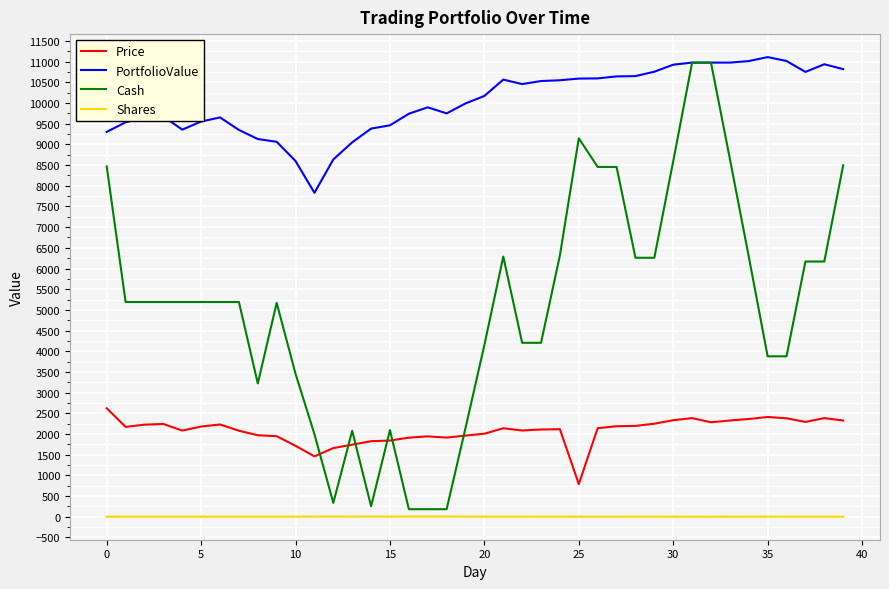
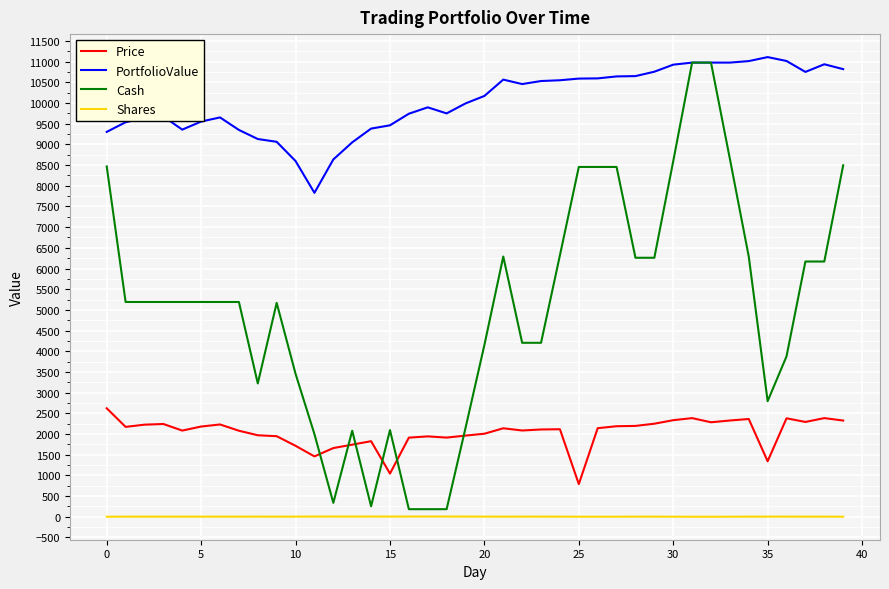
  {
    "Price": {
      "0": 2600,
      "5": 2200,
      "10": 1700,
-     "15": 1800,
+     "15": 1000,
      "20": 2000,
      "25": 800,
      "30": 2300,
-     "35": 2400
+     "35": 1300
    },
    "PortfolioValue": {
      "0": 9300,
      "5": 9600,
      "10": 8600,
      "15": 9500,
      "20": 10200,
      "25": 10600,
      "30": 10900,
      "35": 11100
    },
    "Cash": {
      "0": 8500,
      "5": 5200,
      "10": 3500,
      "15": 2100,
      "20": 4200,
-     "25": 9100,
+     "25": 8500,
      "30": 8600,
-     "35": 3900
+     "35": 2800
    },
    "Shares": {
      "0": 0,
      "5": 0,
      "10": 0,
      "15": 0,
      "20": 0,
      "25": 0,
      "30": 0,
      "35": 0
    }
  }
